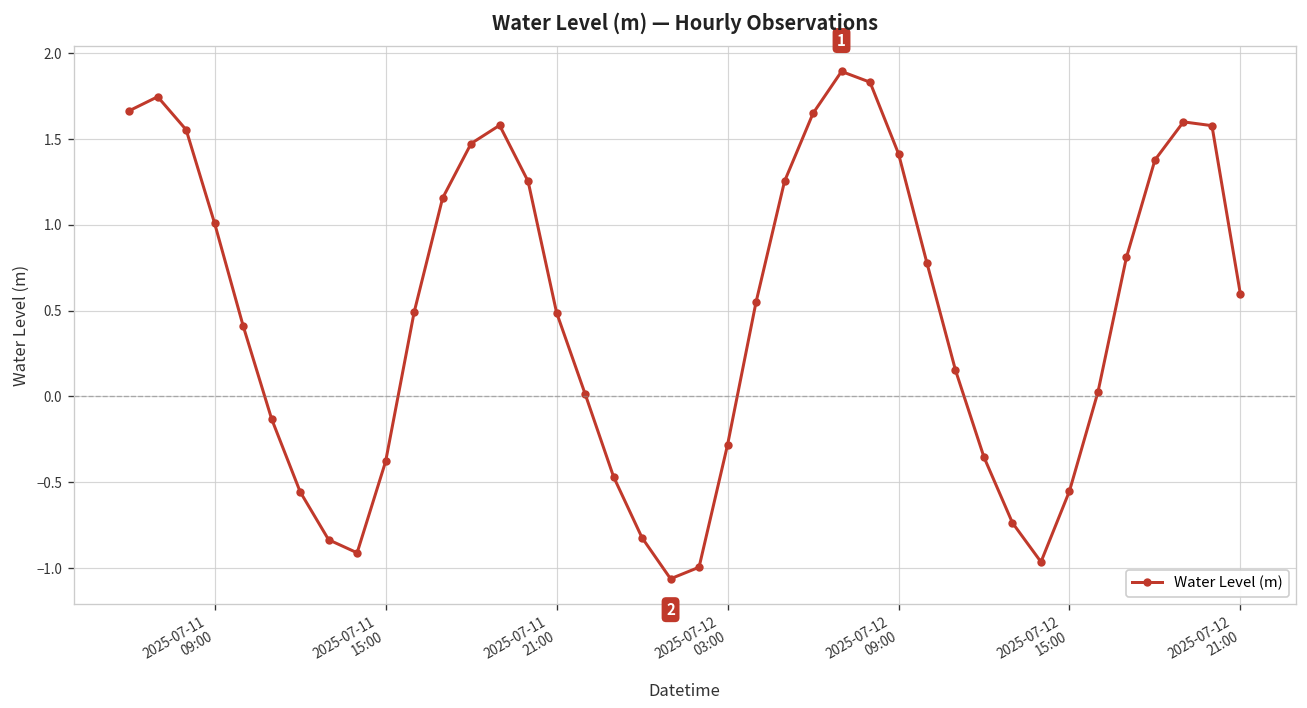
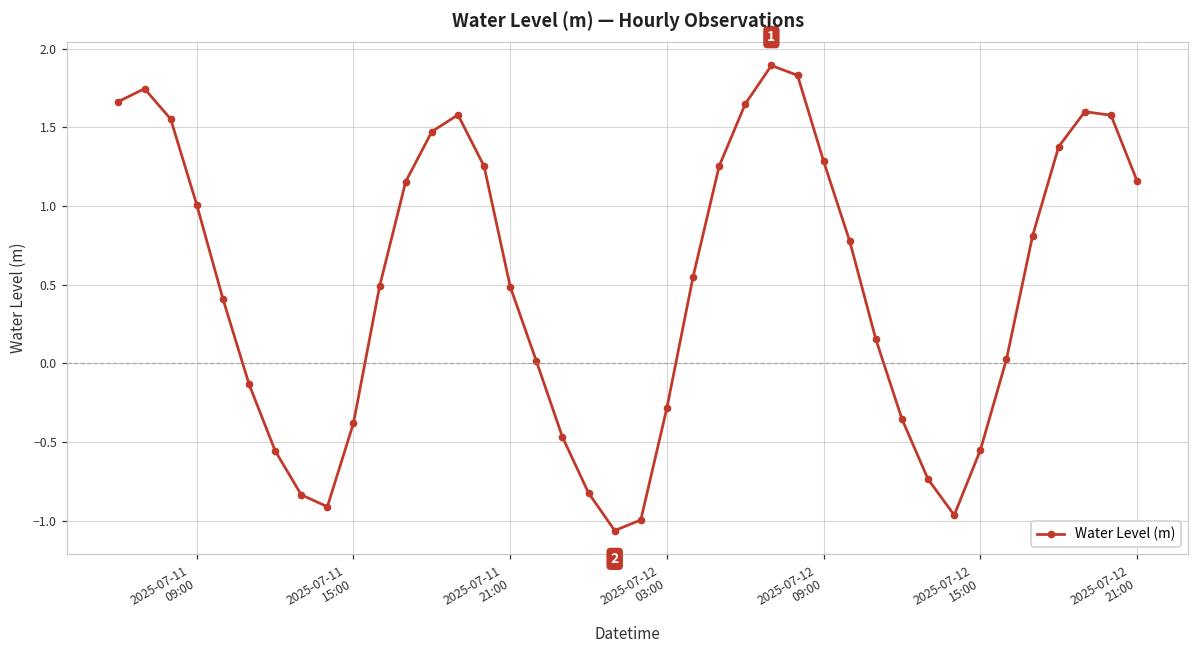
  {
    "2025-07-11 09:00": 1.01,
    "2025-07-11 15:00": -0.38,
    "2025-07-11 21:00": 0.49,
    "2025-07-12 03:00": -0.28,
-   "2025-07-12 09:00": 1.41,
+   "2025-07-12 09:00": 1.28,
    "2025-07-12 15:00": -0.55,
-   "2025-07-12 21:00": 0.59
+   "2025-07-12 21:00": 1.16
  }
